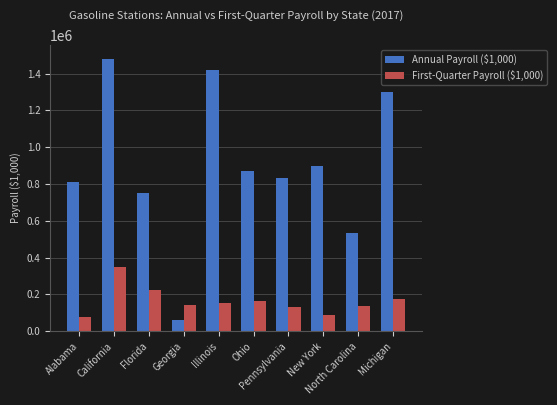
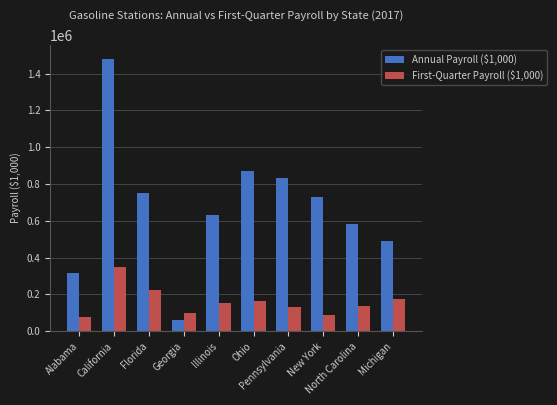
  {
    "Annual Payroll ($1,000)": {
-     "Alabama": 810000,
+     "Alabama": 320000,
      "California": 1480000,
      "Florida": 750000,
      "Georgia": 60000,
-     "Illinois": 1420000,
+     "Illinois": 630000,
      "Ohio": 870000,
      "Pennsylvania": 830000,
-     "New York": 900000,
-     "North Carolina": 530000,
-     "Michigan": 1300000
+     "New York": 730000,
+     "North Carolina": 580000,
+     "Michigan": 490000
    },
    "First-Quarter Payroll ($1,000)": {
      "Alabama": 80000,
      "California": 350000,
      "Florida": 230000,
-     "Georgia": 140000,
+     "Georgia": 100000,
      "Illinois": 150000,
      "Ohio": 170000,
      "Pennsylvania": 130000,
      "New York": 90000,
      "North Carolina": 140000,
      "Michigan": 180000
    }
  }
